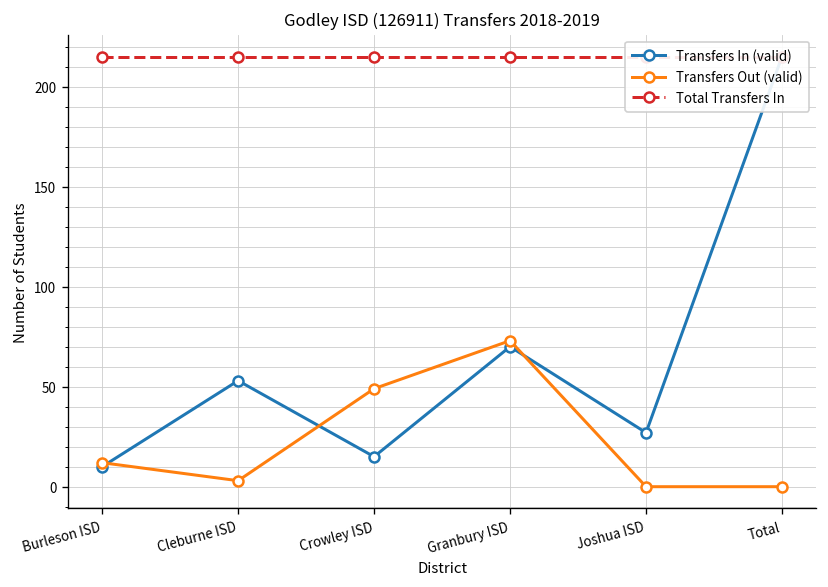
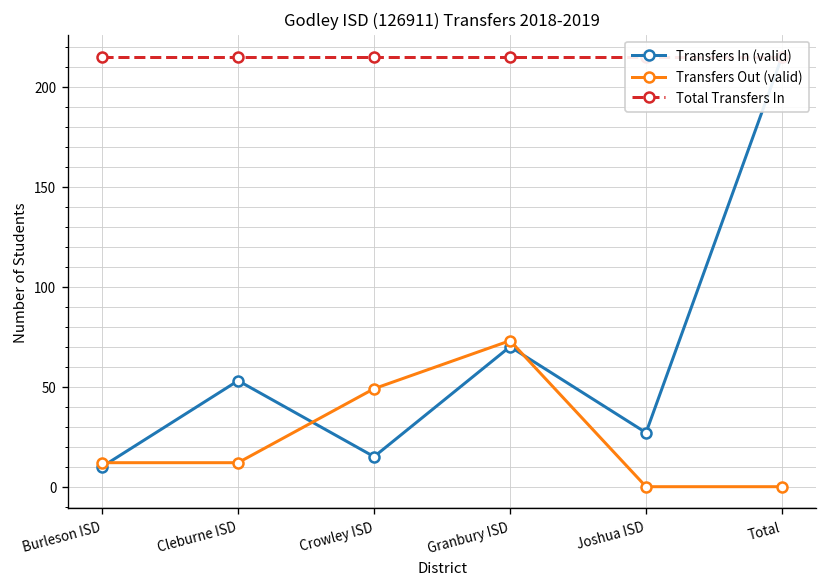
  {
    "Transfers In (valid)": {
      "Burleson ISD": 10,
      "Cleburne ISD": 53,
      "Crowley ISD": 15,
      "Granbury ISD": 70,
      "Joshua ISD": 27
    },
    "Transfers Out (valid)": {
      "Burleson ISD": 12,
-     "Cleburne ISD": 3,
+     "Cleburne ISD": 12,
      "Crowley ISD": 49,
      "Granbury ISD": 73,
      "Joshua ISD": 0,
      "Total": 0
    },
    "Total Transfers In": {
      "Burleson ISD": 215,
      "Cleburne ISD": 215,
      "Crowley ISD": 215,
      "Granbury ISD": 215
    }
  }
